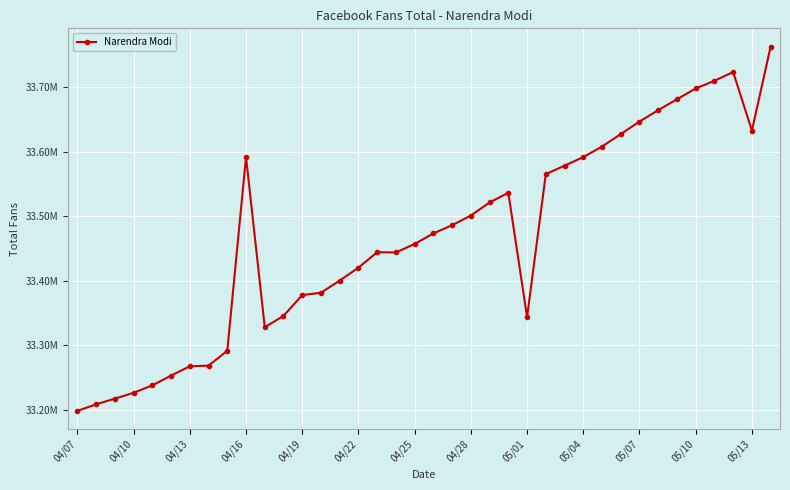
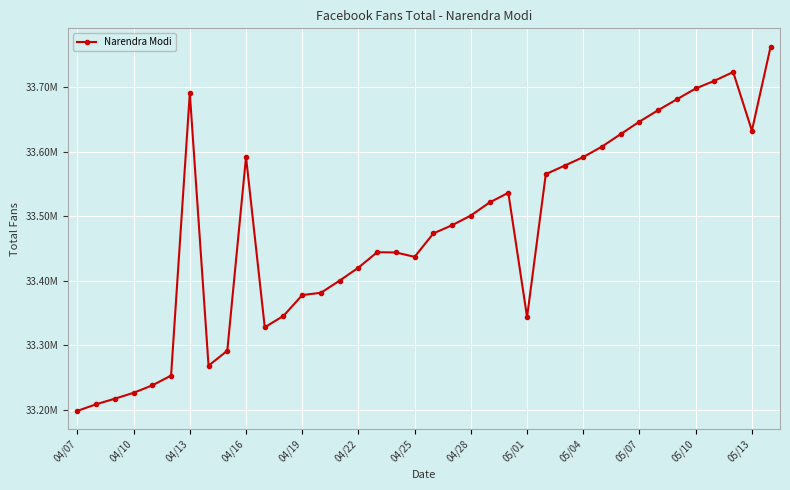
  {
    "04/07": 33200000,
    "04/10": 33230000,
-   "04/13": 33270000,
+   "04/13": 33690000,
    "04/16": 33590000,
    "04/19": 33380000,
    "04/22": 33420000,
-   "04/25": 33460000,
+   "04/25": 33440000,
    "04/28": 33500000,
    "05/01": 33340000,
    "05/04": 33590000,
    "05/07": 33650000,
    "05/10": 33700000,
    "05/13": 33630000
  }
